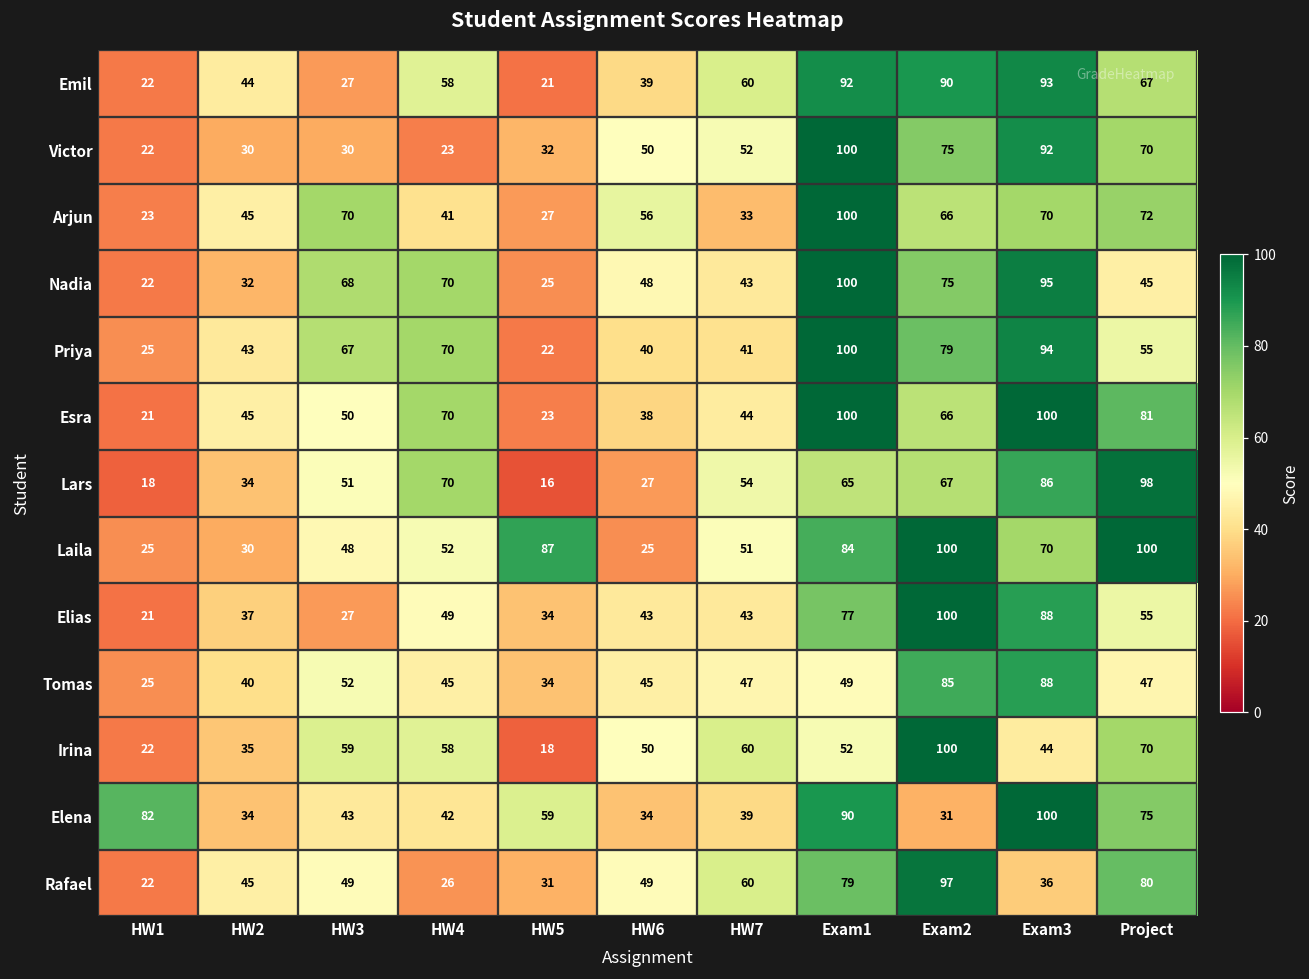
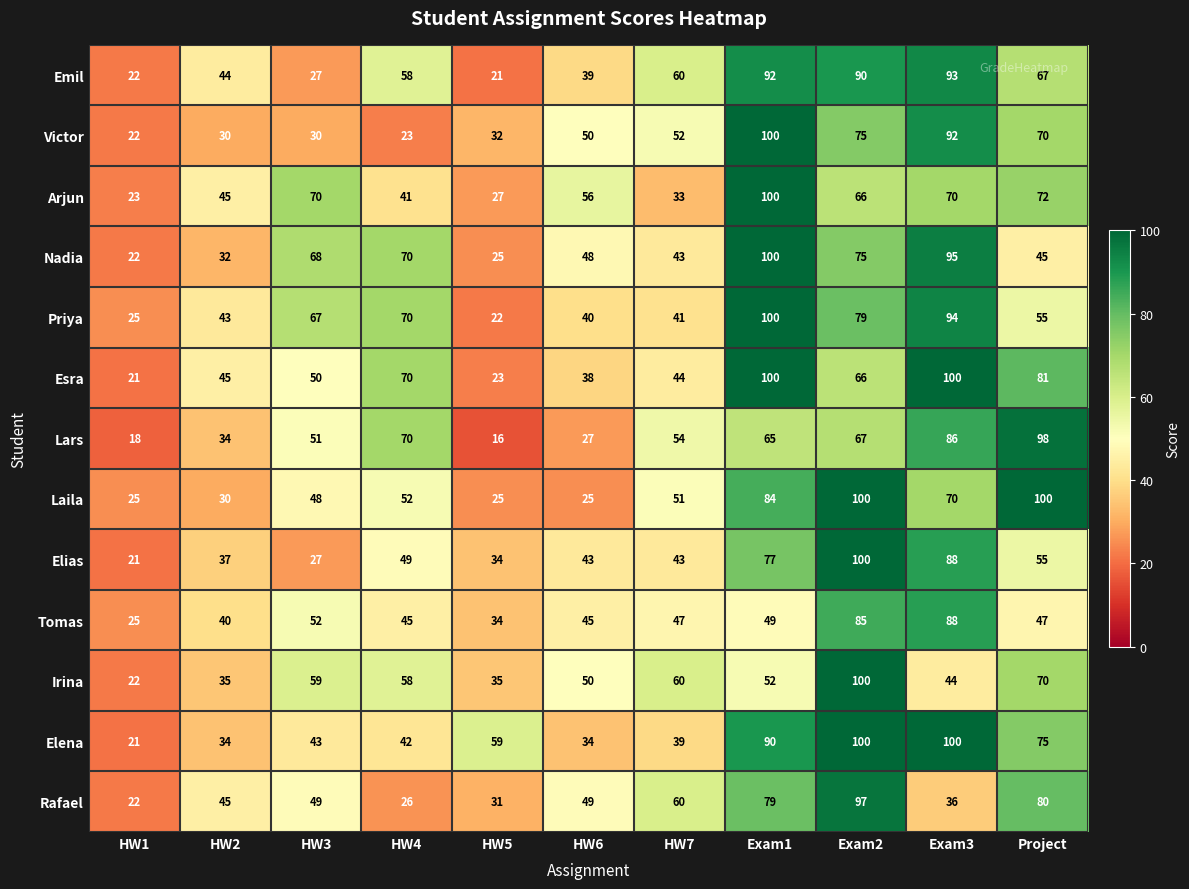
  {
    "Emil": {
      "HW1": 22,
      "HW2": 44,
      "HW3": 27,
      "HW4": 58,
      "HW5": 21,
      "HW6": 39,
      "HW7": 60,
      "Exam1": 92,
      "Exam2": 90,
      "Exam3": 93
    },
    "Victor": {
      "HW1": 22,
      "HW2": 30,
      "HW3": 30,
      "HW4": 23,
      "HW5": 32,
      "HW6": 50,
      "HW7": 52,
      "Exam1": 100,
      "Exam2": 75,
      "Exam3": 92,
      "Project": 70
    },
    "Arjun": {
      "HW1": 23,
      "HW2": 45,
      "HW3": 70,
      "HW4": 41,
      "HW5": 27,
      "HW6": 56,
      "HW7": 33,
      "Exam1": 100,
      "Exam2": 66,
      "Exam3": 70,
      "Project": 72
    },
    "Nadia": {
      "HW1": 22,
      "HW2": 32,
      "HW3": 68,
      "HW4": 70,
      "HW5": 25,
      "HW6": 48,
      "HW7": 43,
      "Exam1": 100,
      "Exam2": 75,
      "Exam3": 95,
      "Project": 45
    },
    "Priya": {
      "HW1": 25,
      "HW2": 43,
      "HW3": 67,
      "HW4": 70,
      "HW5": 22,
      "HW6": 40,
      "HW7": 41,
      "Exam1": 100,
      "Exam2": 79,
      "Exam3": 94,
      "Project": 55
    },
    "Esra": {
      "HW1": 21,
      "HW2": 45,
      "HW3": 50,
      "HW4": 70,
      "HW5": 23,
      "HW6": 38,
      "HW7": 44,
      "Exam1": 100,
      "Exam2": 66,
      "Exam3": 100,
      "Project": 81
    },
    "Lars": {
      "HW1": 18,
      "HW2": 34,
      "HW3": 51,
      "HW4": 70,
      "HW5": 16,
      "HW6": 27,
      "HW7": 54,
      "Exam1": 65,
      "Exam2": 67,
      "Exam3": 86,
      "Project": 98
    },
    "Laila": {
      "HW1": 25,
      "HW2": 30,
      "HW3": 48,
      "HW4": 52,
-     "HW5": 87,
+     "HW5": 25,
      "HW6": 25,
      "HW7": 51,
      "Exam1": 84,
      "Exam2": 100,
      "Exam3": 70,
      "Project": 100
    },
    "Elias": {
      "HW1": 21,
      "HW2": 37,
      "HW3": 27,
      "HW4": 49,
      "HW5": 34,
      "HW6": 43,
      "HW7": 43,
      "Exam1": 77,
      "Exam2": 100,
      "Exam3": 88,
      "Project": 55
    },
    "Tomas": {
      "HW1": 25,
      "HW2": 40,
      "HW3": 52,
      "HW4": 45,
      "HW5": 34,
      "HW6": 45,
      "HW7": 47,
      "Exam1": 49,
      "Exam2": 85,
      "Exam3": 88,
      "Project": 47
    },
    "Irina": {
      "HW1": 22,
      "HW2": 35,
      "HW3": 59,
      "HW4": 58,
-     "HW5": 18,
+     "HW5": 35,
      "HW6": 50,
      "HW7": 60,
      "Exam1": 52,
      "Exam2": 100,
      "Exam3": 44,
      "Project": 70
    },
    "Elena": {
-     "HW1": 82,
+     "HW1": 21,
      "HW2": 34,
      "HW3": 43,
      "HW4": 42,
      "HW5": 59,
      "HW6": 34,
      "HW7": 39,
      "Exam1": 90,
-     "Exam2": 31,
+     "Exam2": 100,
      "Exam3": 100,
      "Project": 75
    },
    "Rafael": {
      "HW1": 22,
      "HW2": 45,
      "HW3": 49,
      "HW4": 26,
      "HW5": 31,
      "HW6": 49,
      "HW7": 60,
      "Exam1": 79,
      "Exam2": 97,
      "Exam3": 36,
      "Project": 80
    }
  }
